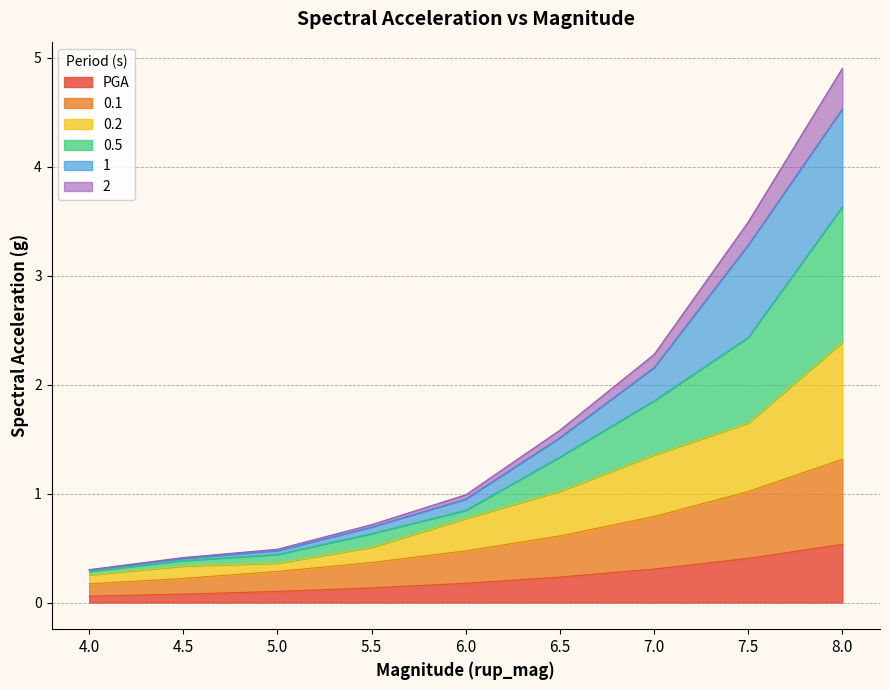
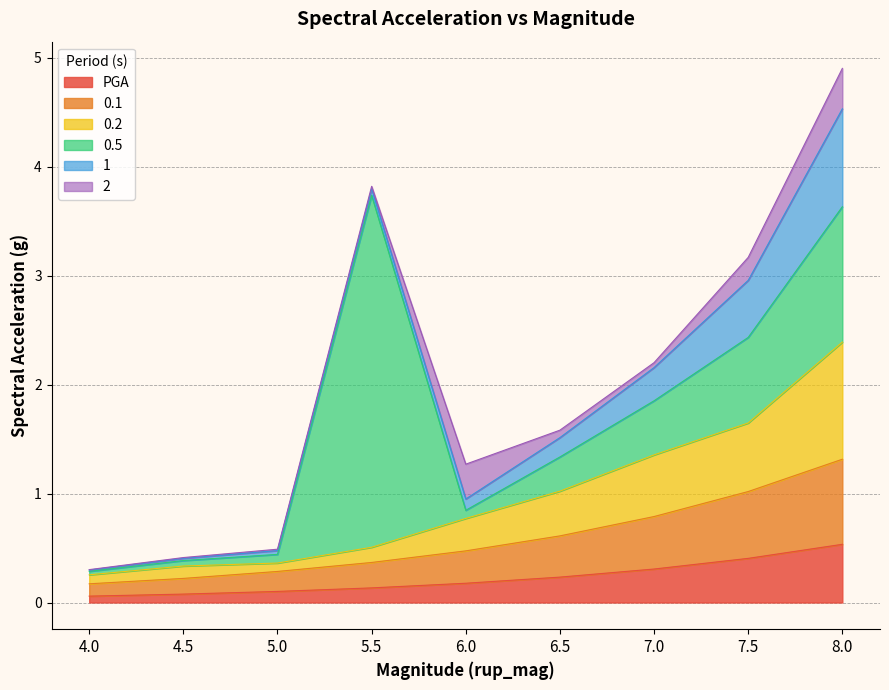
  {
    "0.2": {
      "4.0": 0.08,
      "4.5": 0.11,
      "5.0": 0.08,
      "5.5": 0.14,
      "6.0": 0.30,
      "6.5": 0.41,
      "7.0": 0.57,
      "7.5": 0.63,
      "8.0": 1.08
    },
    "0.5": {
      "5.0": 0.08,
-     "5.5": 0.13,
+     "5.5": 3.23,
      "6.0": 0.07,
      "6.5": 0.31,
      "7.0": 0.50,
      "7.5": 0.79,
      "8.0": 1.24
    },
    "1": {
      "6.0": 0.10,
      "6.5": 0.18,
      "7.0": 0.31,
-     "7.5": 0.85,
+     "7.5": 0.52,
      "8.0": 0.90
    },
    "2": {
-     "6.0": 0.04,
+     "6.0": 0.32,
      "6.5": 0.07,
-     "7.0": 0.12,
+     "7.0": 0.04,
      "7.5": 0.21,
      "8.0": 0.37
    }
  }
